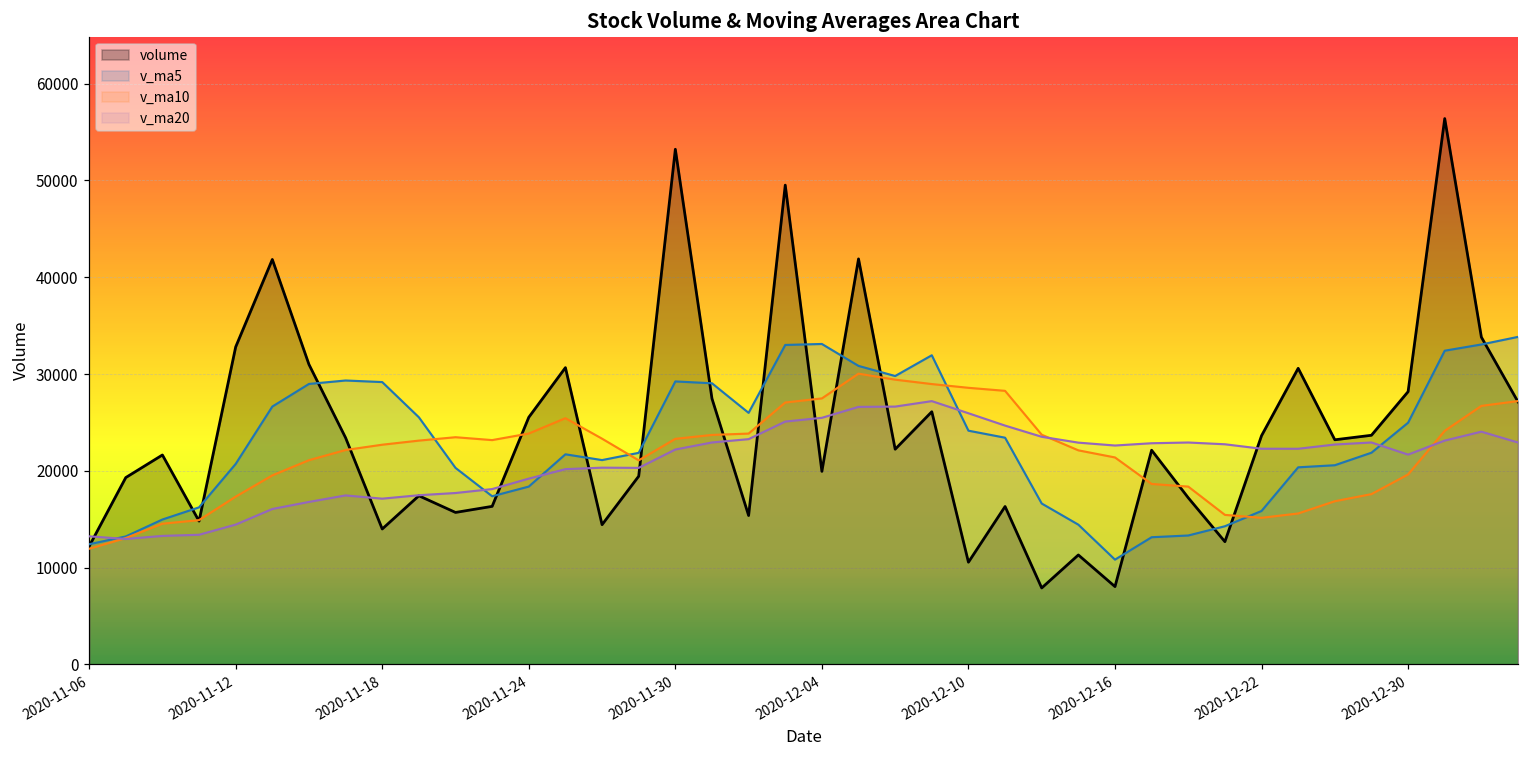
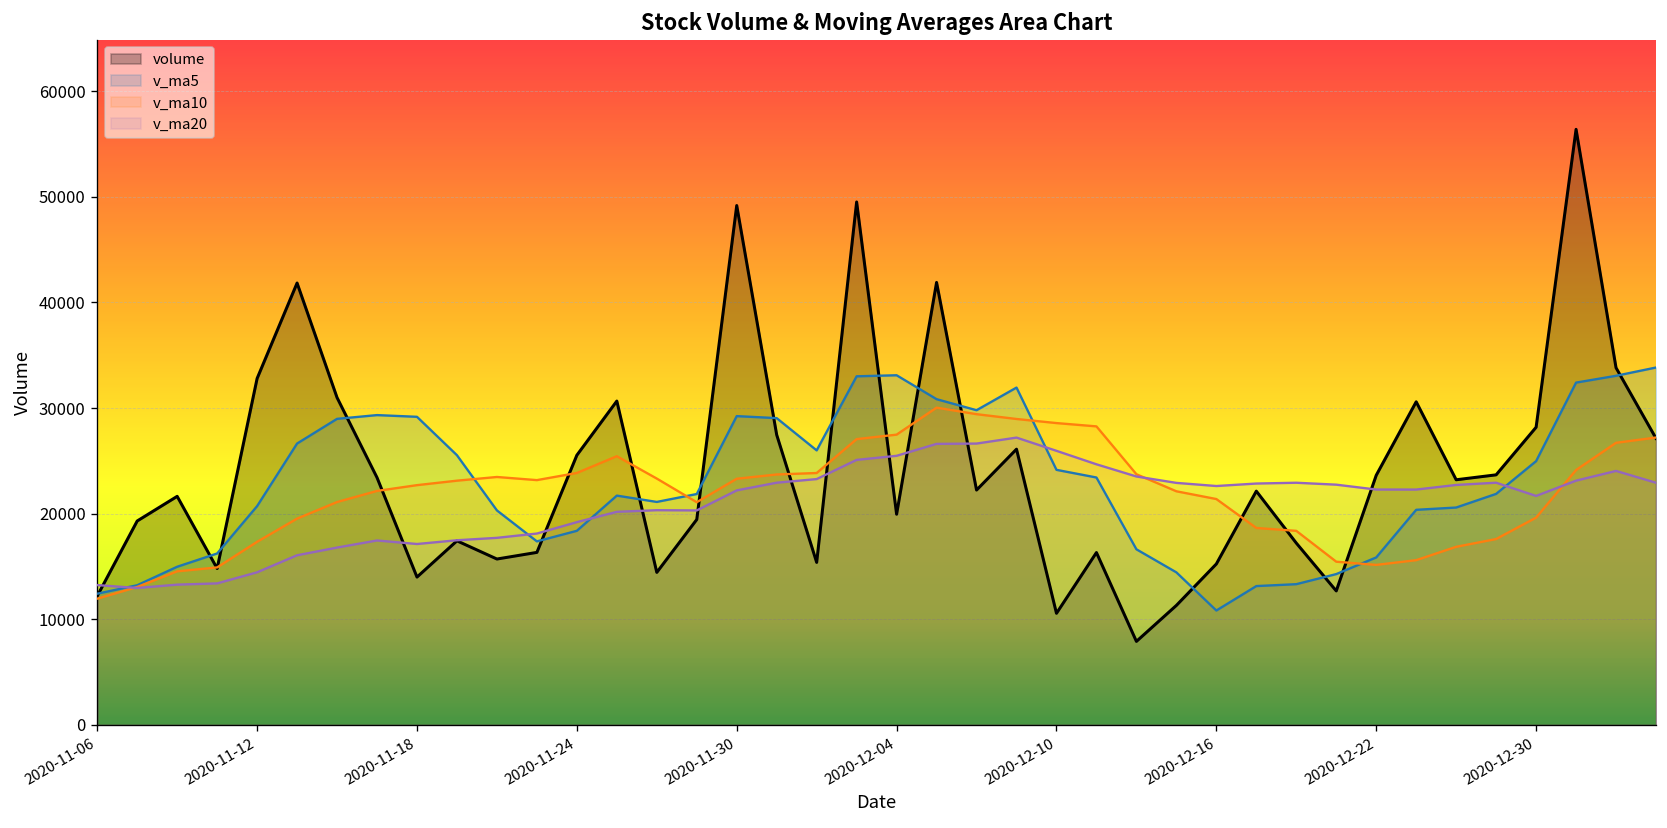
  {
    "volume": {
      "2020-11-12": 33000,
      "2020-11-18": 14000,
      "2020-11-24": 26000,
-     "2020-11-30": 53000,
+     "2020-11-30": 49000,
      "2020-12-04": 20000,
      "2020-12-10": 11000,
-     "2020-12-16": 8000,
+     "2020-12-16": 15000,
      "2020-12-22": 24000,
      "2020-12-30": 28000
    }
  }
